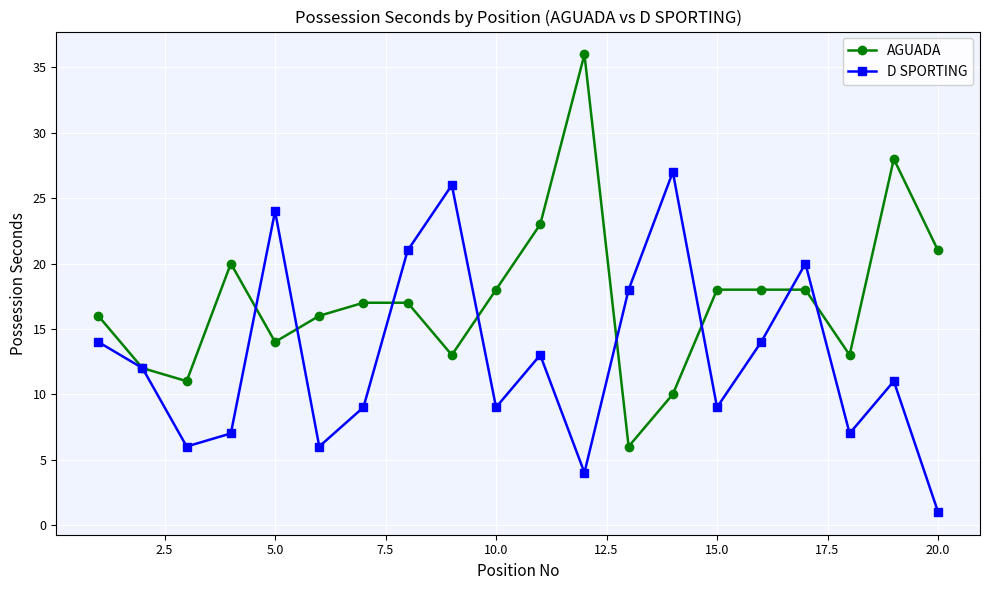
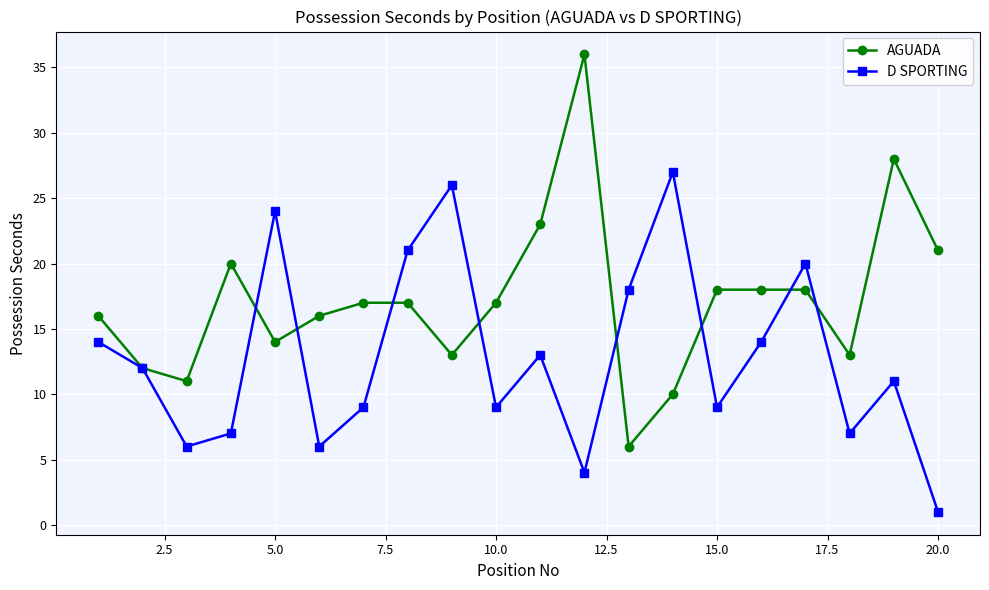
  {
    "AGUADA": {
      "5.0": 14,
-     "10.0": 18,
+     "10.0": 17,
      "15.0": 18,
      "20.0": 21
    },
    "D SPORTING": {
      "5.0": 24,
      "10.0": 9,
      "15.0": 9,
      "20.0": 1
    }
  }
